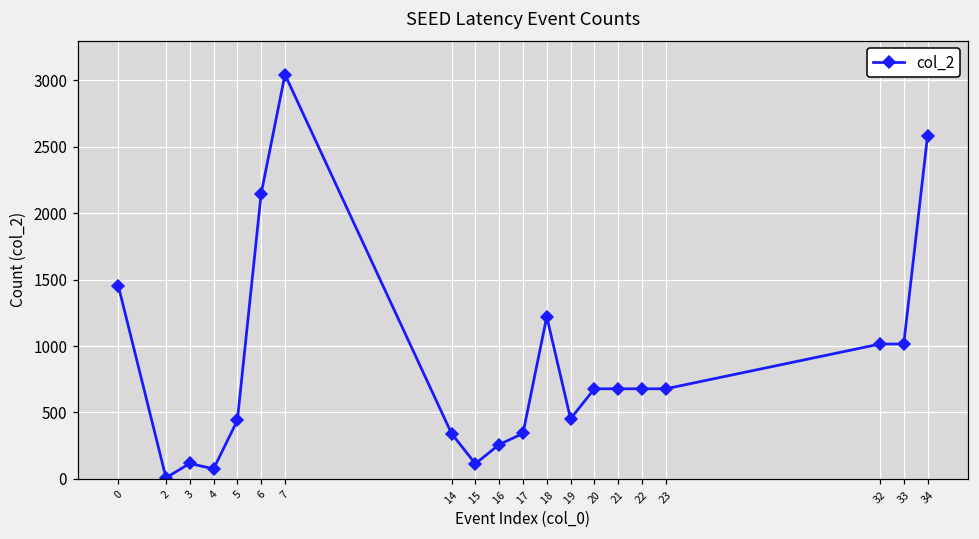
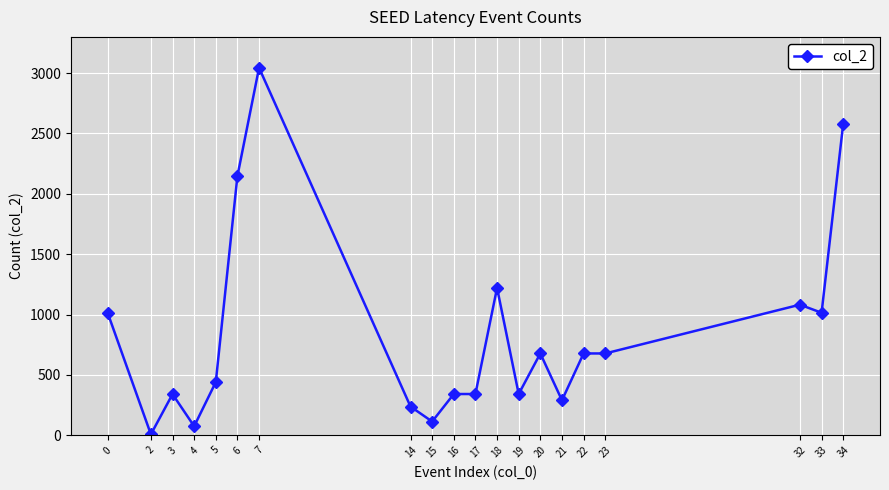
  {
-   "0": 1450,
+   "0": 1020,
    "2": 10,
-   "3": 120,
+   "3": 340,
    "4": 80,
    "5": 440,
    "6": 2150,
    "7": 3040,
-   "14": 340,
+   "14": 240,
    "15": 110,
-   "16": 260,
+   "16": 340,
    "17": 340,
    "18": 1220,
-   "19": 450,
+   "19": 340,
    "20": 680,
-   "21": 680,
+   "21": 290,
    "22": 680,
    "23": 680,
-   "32": 1020,
+   "32": 1080,
    "33": 1020,
    "34": 2580
  }
